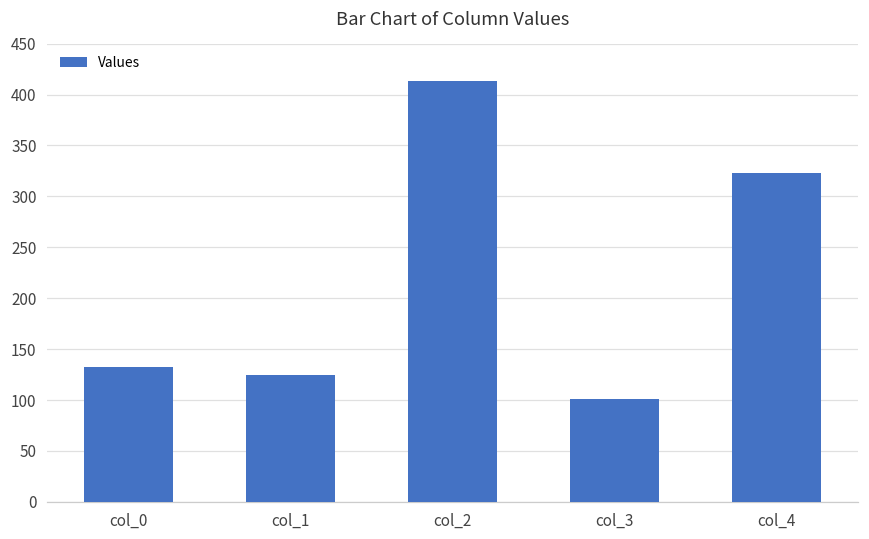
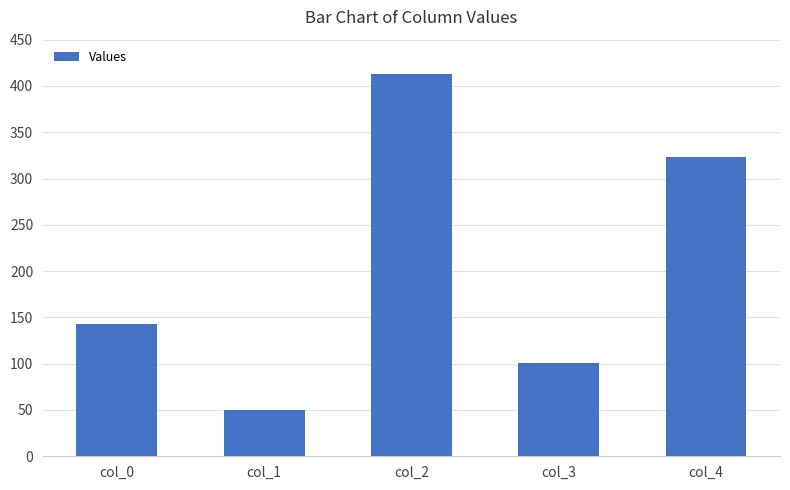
  {
-   "col_0": 130,
-   "col_1": 130,
+   "col_0": 140,
+   "col_1": 50,
    "col_2": 410,
    "col_3": 100,
    "col_4": 320
  }
